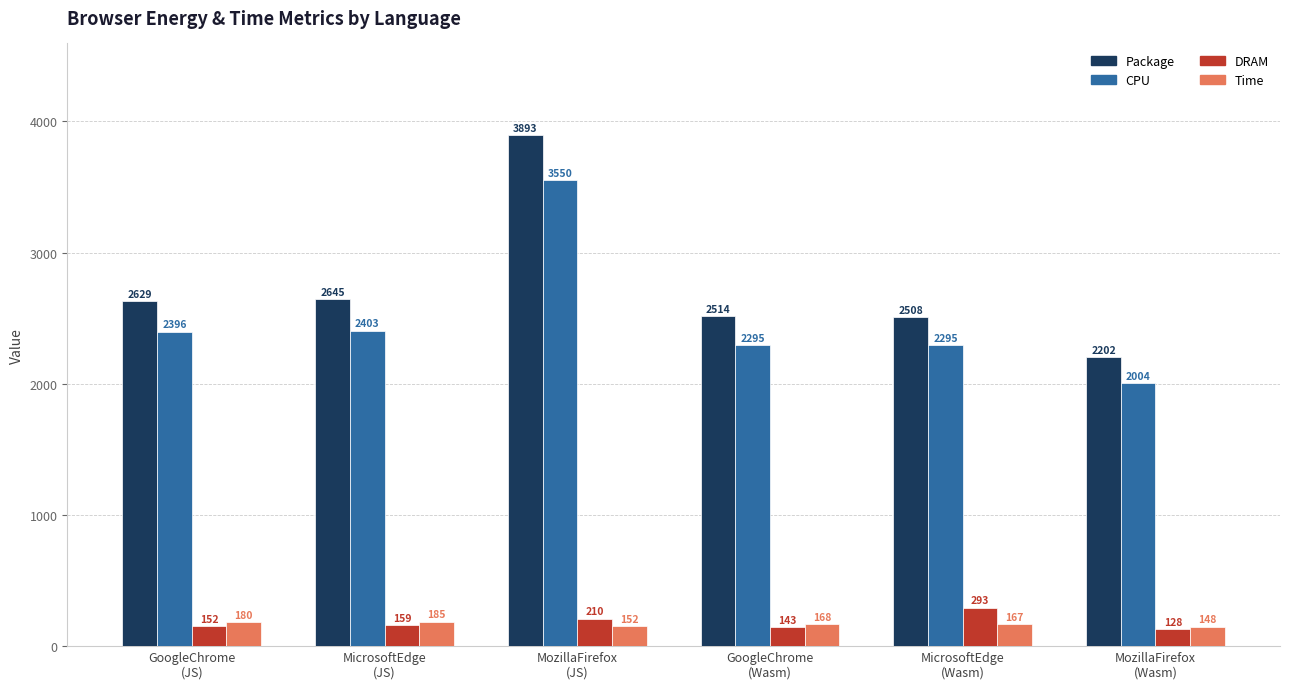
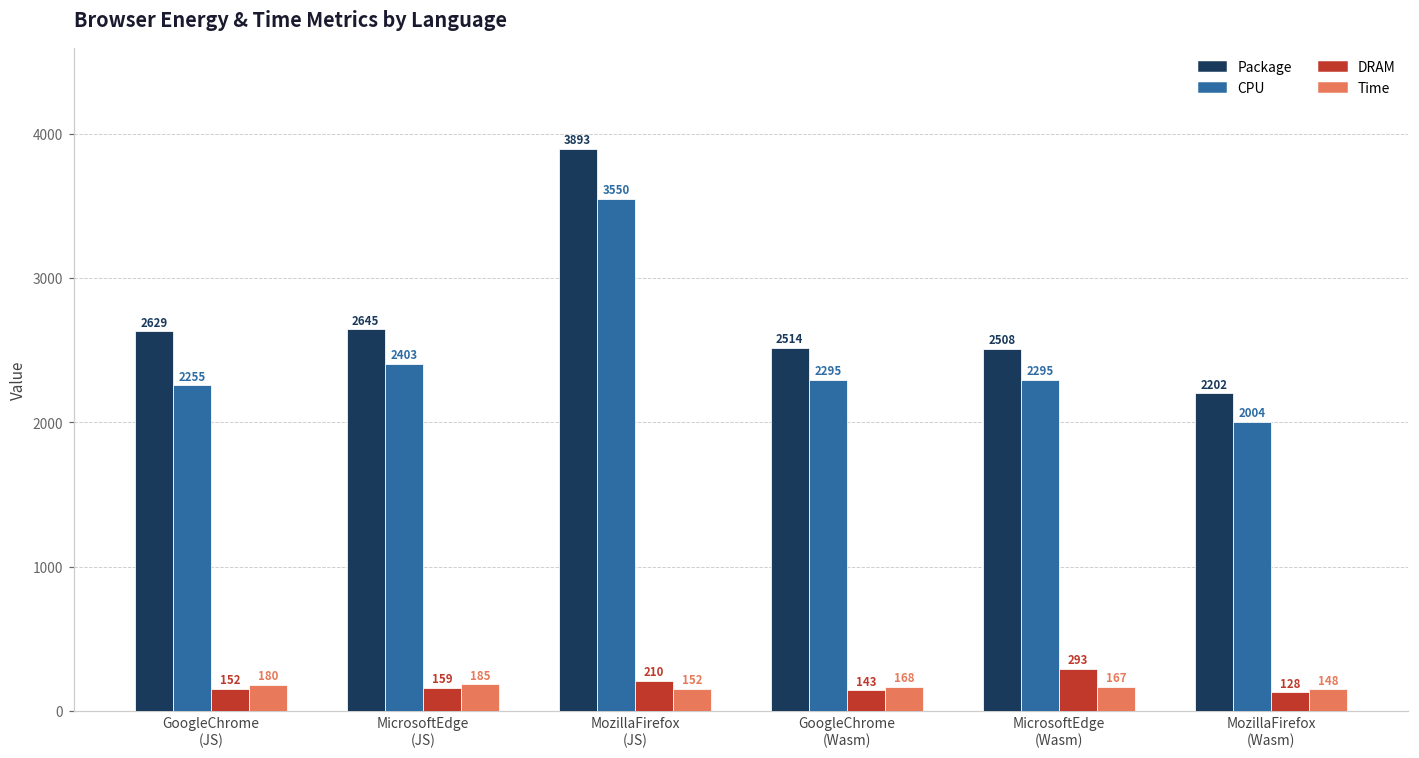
  {
    "Package": {
      "GoogleChrome (JS)": 2629,
      "MicrosoftEdge (JS)": 2645,
      "MozillaFirefox (JS)": 3893,
      "GoogleChrome (Wasm)": 2514,
      "MicrosoftEdge (Wasm)": 2508,
      "MozillaFirefox (Wasm)": 2202
    },
    "CPU": {
-     "GoogleChrome (JS)": 2396,
+     "GoogleChrome (JS)": 2255,
      "MicrosoftEdge (JS)": 2403,
      "MozillaFirefox (JS)": 3550,
      "GoogleChrome (Wasm)": 2295,
      "MicrosoftEdge (Wasm)": 2295,
      "MozillaFirefox (Wasm)": 2004
    },
    "DRAM": {
      "GoogleChrome (JS)": 152,
      "MicrosoftEdge (JS)": 159,
      "MozillaFirefox (JS)": 210,
      "GoogleChrome (Wasm)": 143,
      "MicrosoftEdge (Wasm)": 293,
      "MozillaFirefox (Wasm)": 128
    },
    "Time": {
      "GoogleChrome (JS)": 180,
      "MicrosoftEdge (JS)": 185,
      "MozillaFirefox (JS)": 152,
      "GoogleChrome (Wasm)": 168,
      "MicrosoftEdge (Wasm)": 167,
      "MozillaFirefox (Wasm)": 148
    }
  }
